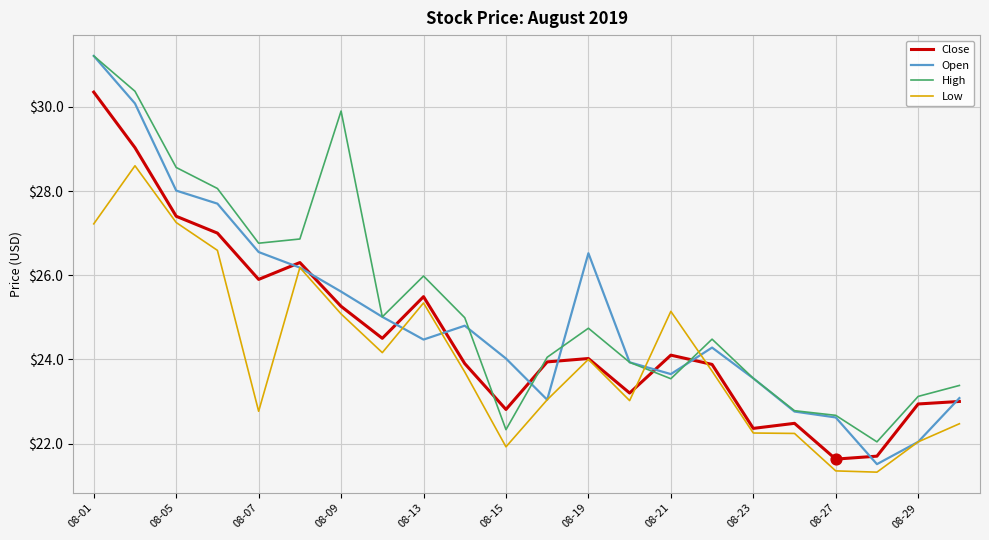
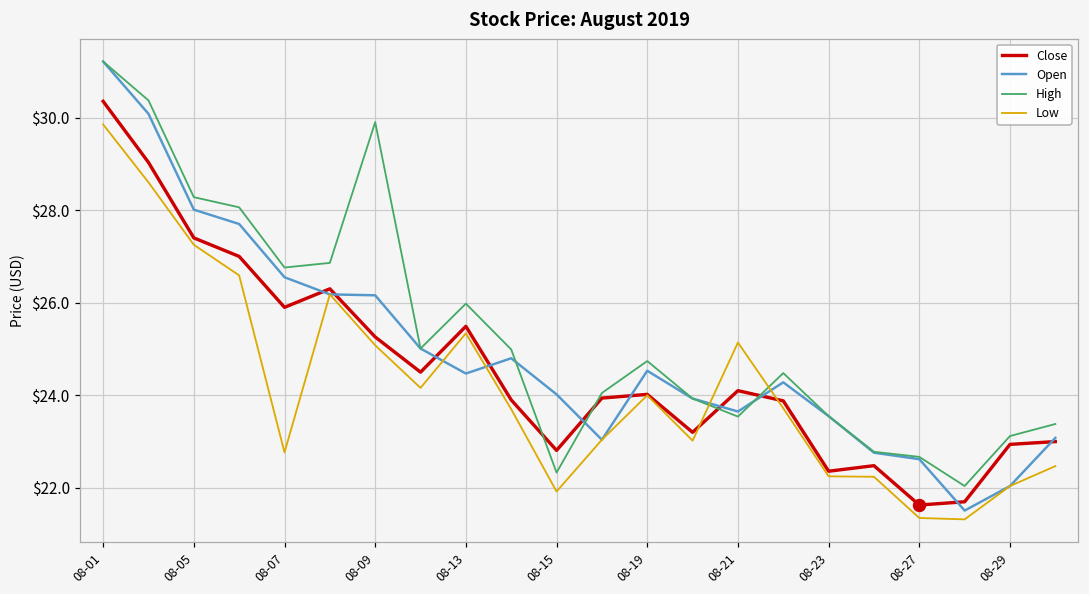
  {
    "Open": {
      "08-05": "$28.0",
      "08-07": "$26.5",
-     "08-09": "$25.6",
+     "08-09": "$26.2",
      "08-13": "$24.5",
      "08-15": "$24.0",
-     "08-19": "$26.5",
+     "08-19": "$24.5",
      "08-21": "$23.7"
    },
    "High": {
-     "08-05": "$28.6",
+     "08-05": "$28.3",
      "08-07": "$26.8",
      "08-09": "$29.9",
      "08-13": "$26.0",
      "08-15": "$22.3",
      "08-19": "$24.7",
      "08-21": "$23.5",
      "08-29": "$23.1"
    },
    "Low": {
-     "08-01": "$27.2",
+     "08-01": "$29.9",
      "08-05": "$27.3",
      "08-07": "$22.8",
      "08-09": "$25.1",
      "08-13": "$25.3",
      "08-15": "$21.9",
      "08-21": "$25.1",
      "08-23": "$22.3",
      "08-27": "$21.4"
    }
  }
